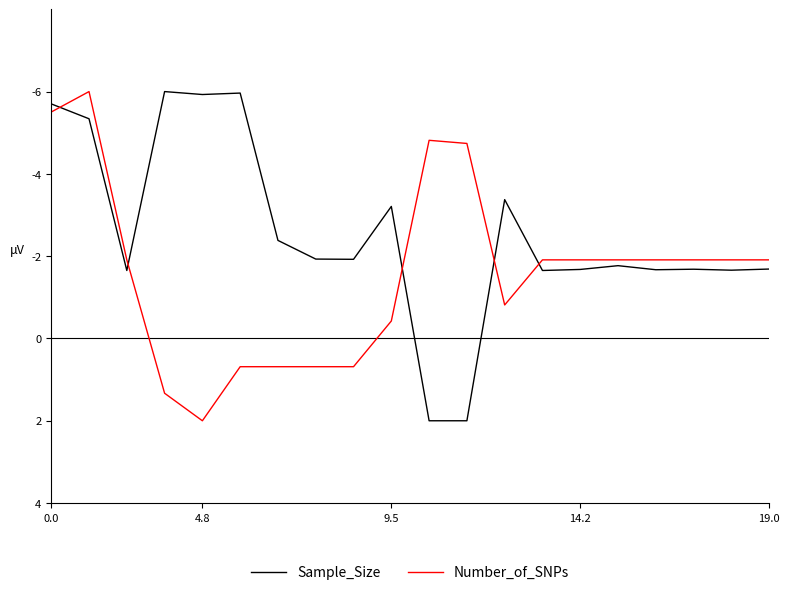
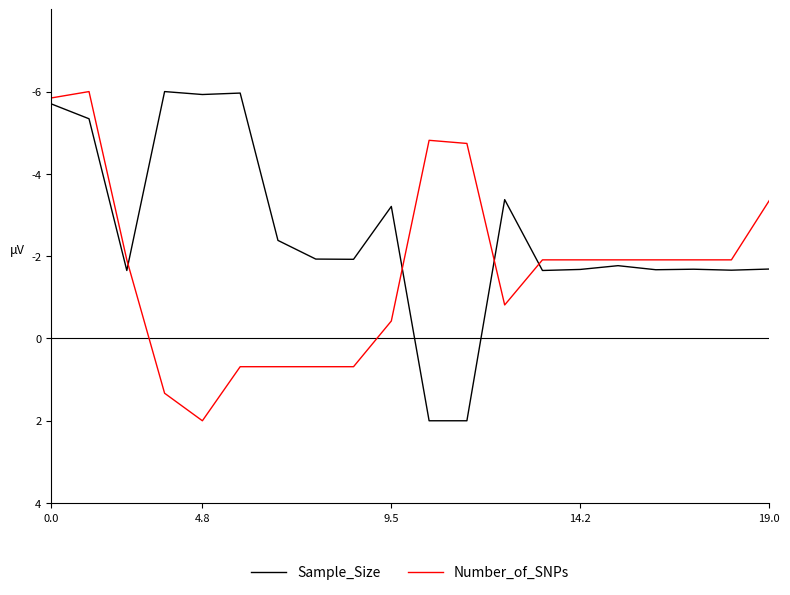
  {
    "Sample_Size": {
      "0.0": -5.7,
      "4.8": -5.9,
      "9.5": -3.2,
      "14.2": -1.7,
      "19.0": -1.7
    },
    "Number_of_SNPs": {
-     "0.0": -5.5,
+     "0.0": -5.8,
      "4.8": 2.0,
      "9.5": -0.4,
      "14.2": -1.9,
-     "19.0": -1.9
+     "19.0": -3.3
    }
  }
